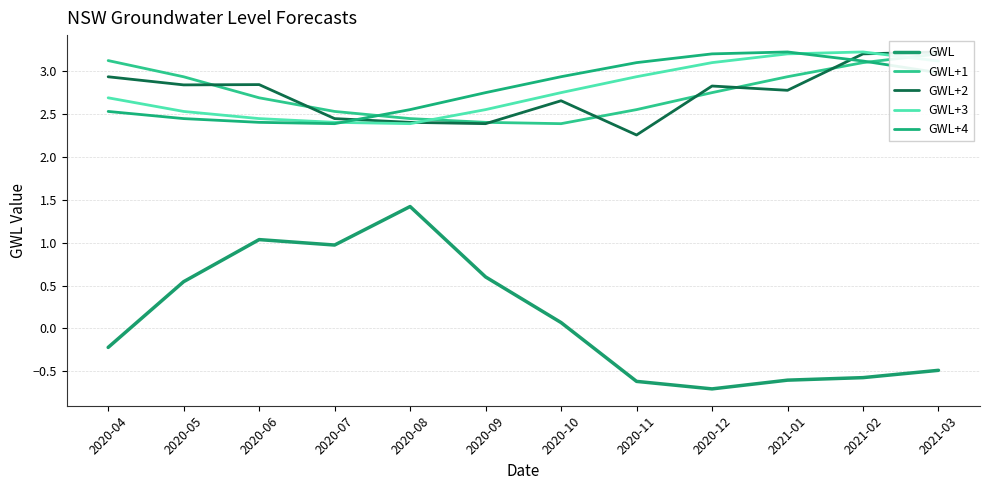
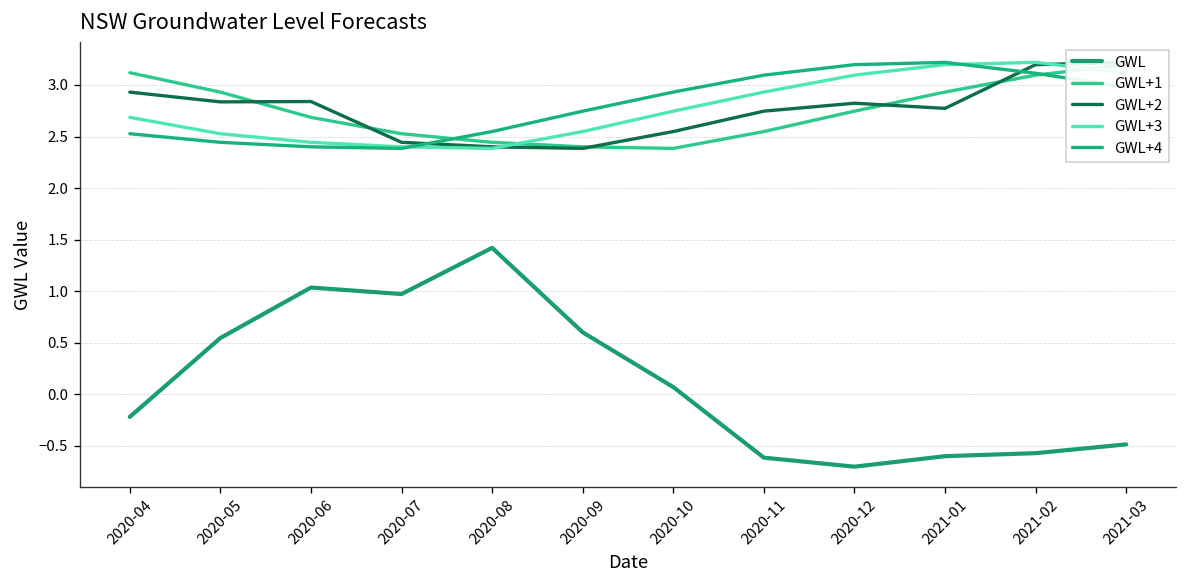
  {
    "GWL+2": {
      "2020-04": 2.9,
      "2020-05": 2.8,
      "2020-06": 2.8,
      "2020-07": 2.4,
-     "2020-10": 2.7,
-     "2020-11": 2.3,
+     "2020-10": 2.5,
+     "2020-11": 2.7,
      "2020-12": 2.8,
      "2021-01": 2.8
    }
  }
